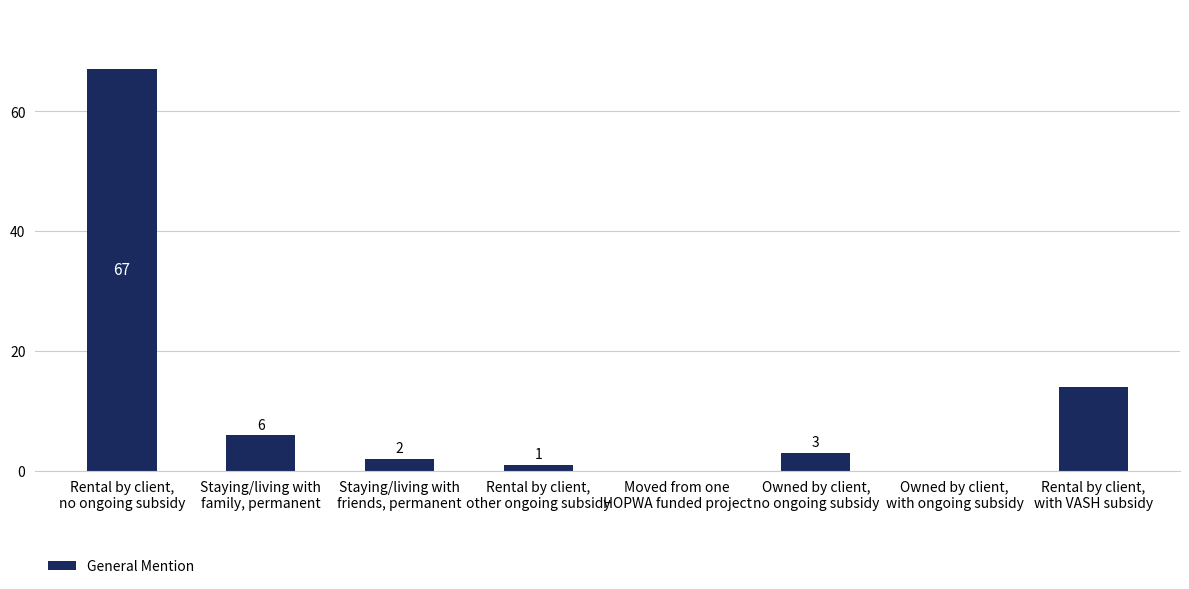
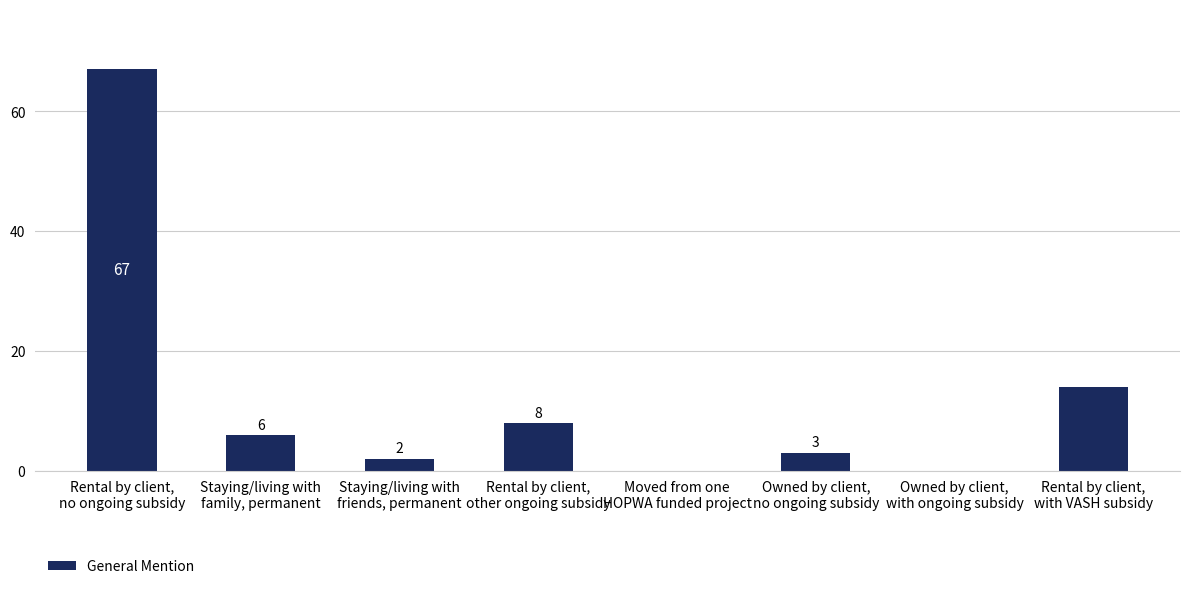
  {
    "Rental by client, no ongoing subsidy": 67,
    "Staying/living with family, permanent": 6,
    "Staying/living with friends, permanent": 2,
-   "Rental by client, other ongoing subsidy": 1,
+   "Rental by client, other ongoing subsidy": 8,
    "Owned by client, no ongoing subsidy": 3
  }
